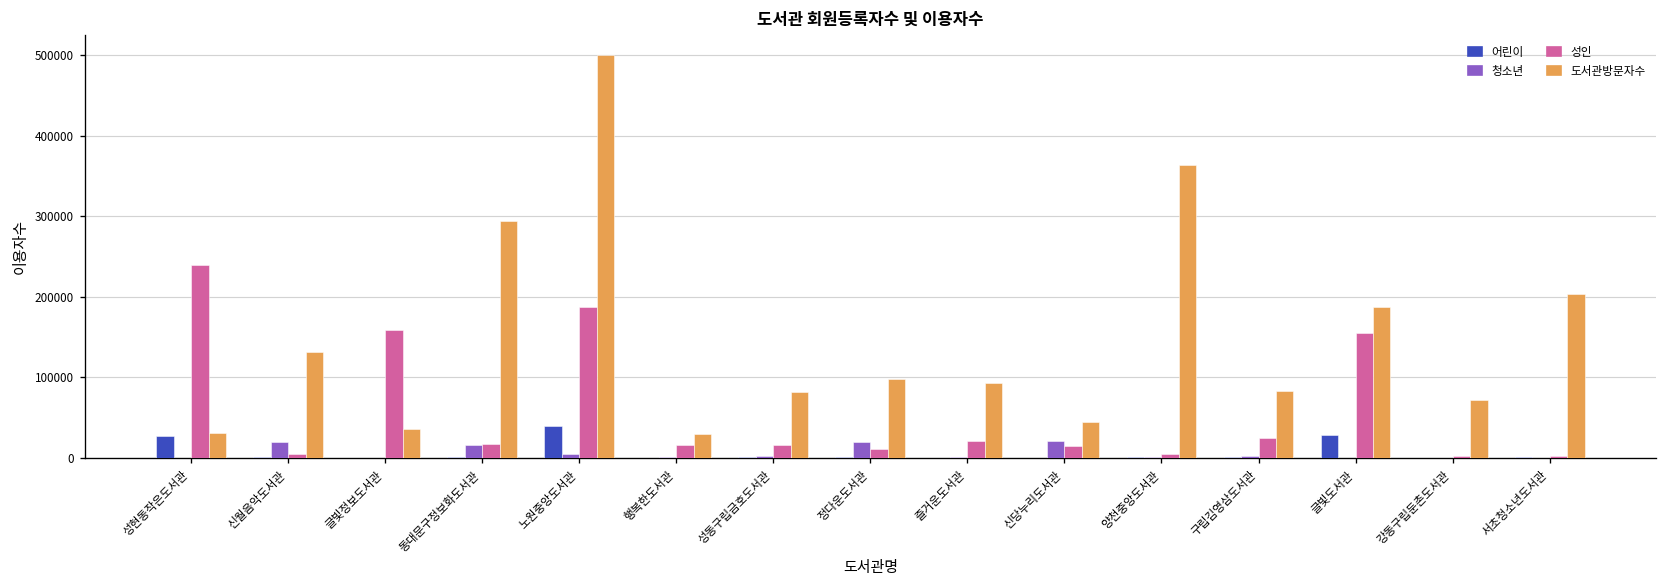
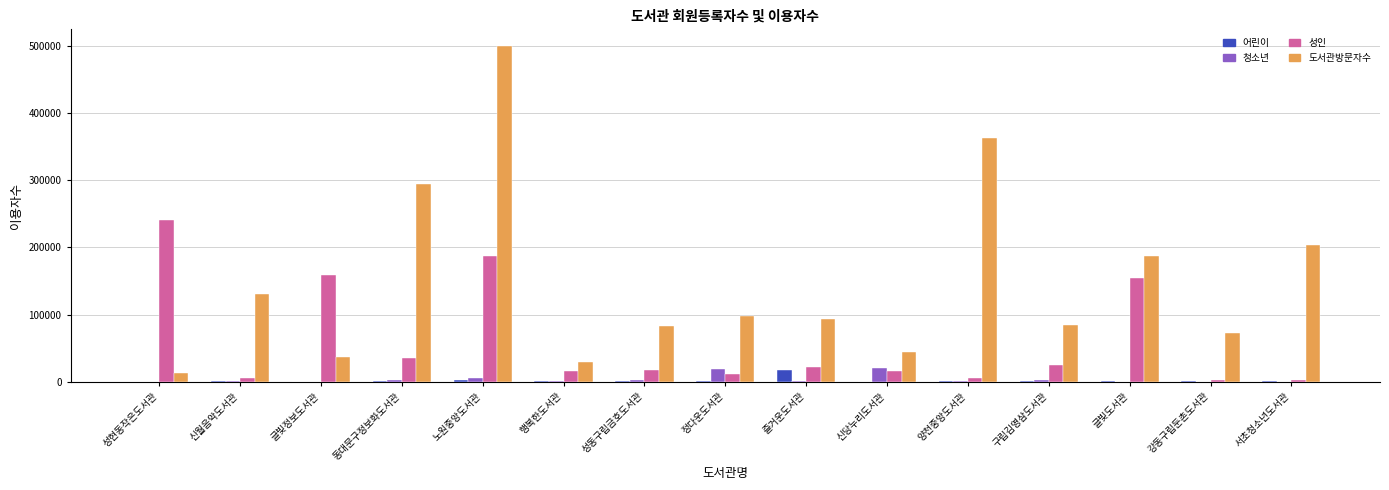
  {
    "어린이": {
-     "성현동작은도서관": 30000,
-     "노원중앙도서관": 40000,
-     "즐거운도서관": 0,
-     "글빛도서관": 30000
+     "성현동작은도서관": 0,
+     "노원중앙도서관": 0,
+     "즐거운도서관": 20000,
+     "글빛도서관": 0
    },
    "청소년": {
-     "신월음악도서관": 20000,
-     "동대문구정보화도서관": 20000,
+     "신월음악도서관": 0,
+     "동대문구정보화도서관": 0,
      "노원중앙도서관": 0,
      "정다운도서관": 20000,
      "신당누리도서관": 20000
    },
    "성인": {
      "성현동작은도서관": 240000,
      "신월음악도서관": 0,
      "글빛정보도서관": 160000,
-     "동대문구정보화도서관": 20000,
+     "동대문구정보화도서관": 40000,
      "노원중앙도서관": 190000,
      "행복한도서관": 20000,
      "성동구립금호도서관": 20000,
      "정다운도서관": 10000,
      "즐거운도서관": 20000,
      "신당누리도서관": 20000,
      "양천중앙도서관": 10000,
      "구립김영삼도서관": 20000,
      "글빛도서관": 150000
    },
    "도서관방문자수": {
-     "성현동작은도서관": 30000,
+     "성현동작은도서관": 10000,
      "신월음악도서관": 130000,
      "글빛정보도서관": 40000,
      "동대문구정보화도서관": 290000,
      "노원중앙도서관": 500000,
      "행복한도서관": 30000,
      "성동구립금호도서관": 80000,
      "정다운도서관": 100000,
      "즐거운도서관": 90000,
      "신당누리도서관": 40000,
      "양천중앙도서관": 360000,
      "구립김영삼도서관": 80000,
      "글빛도서관": 190000,
      "강동구립둔촌도서관": 70000,
      "서초청소년도서관": 200000
    }
  }
